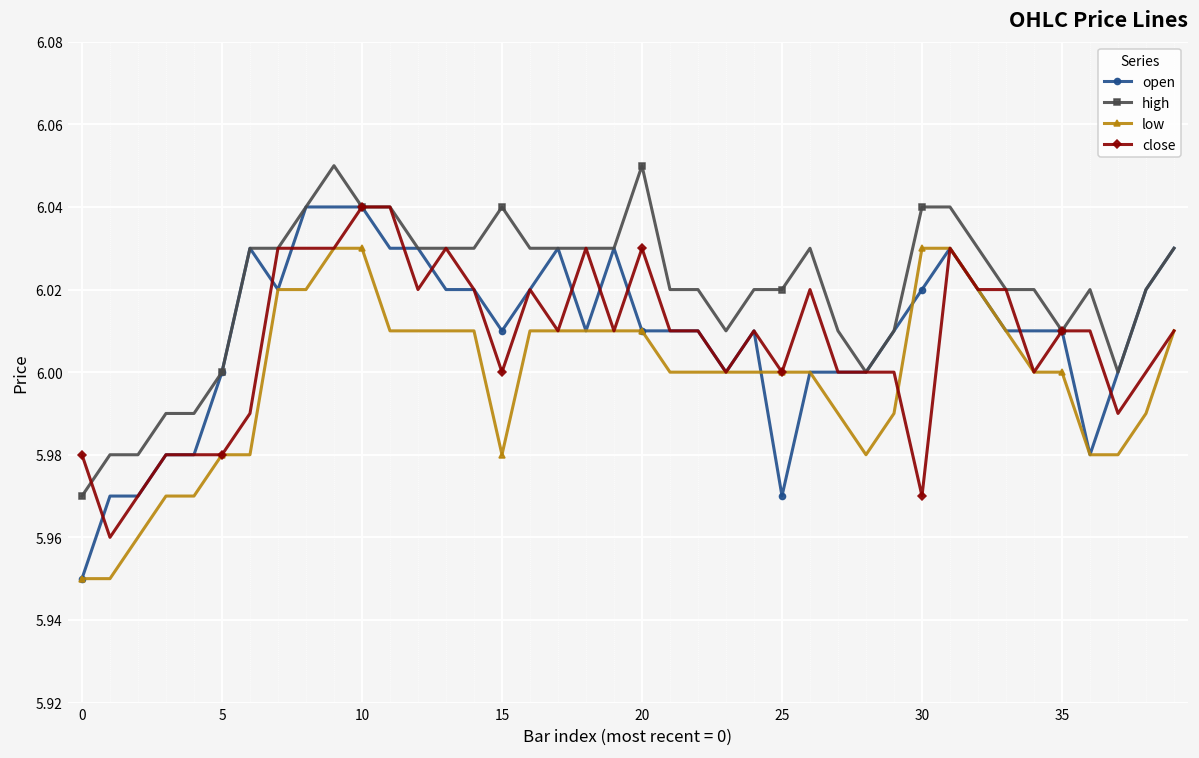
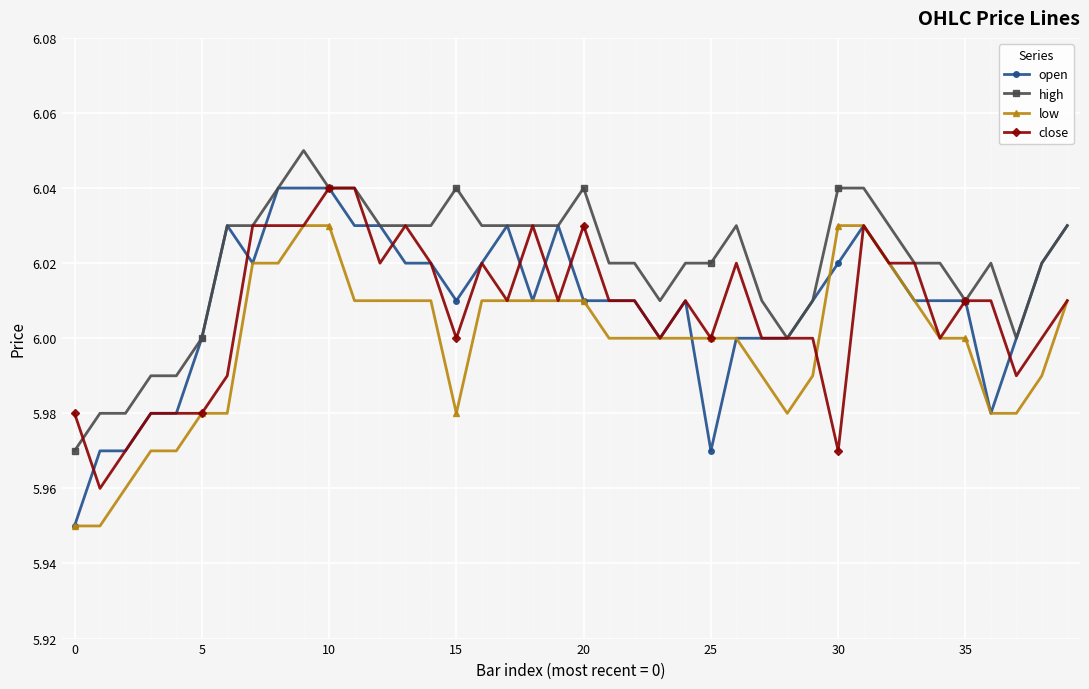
  {
    "open": {
      "15": 6.01,
      "25": 5.97,
      "30": 6.02
    },
    "high": {
      "0": 5.97,
      "15": 6.04,
-     "20": 6.05,
+     "20": 6.04,
      "25": 6.02,
      "30": 6.04
    },
    "low": {
      "10": 6.03,
      "15": 5.98,
      "30": 6.03,
      "35": 6.00
    },
    "close": {
      "0": 5.98,
      "15": 6.00,
      "20": 6.03,
      "30": 5.97
    }
  }
